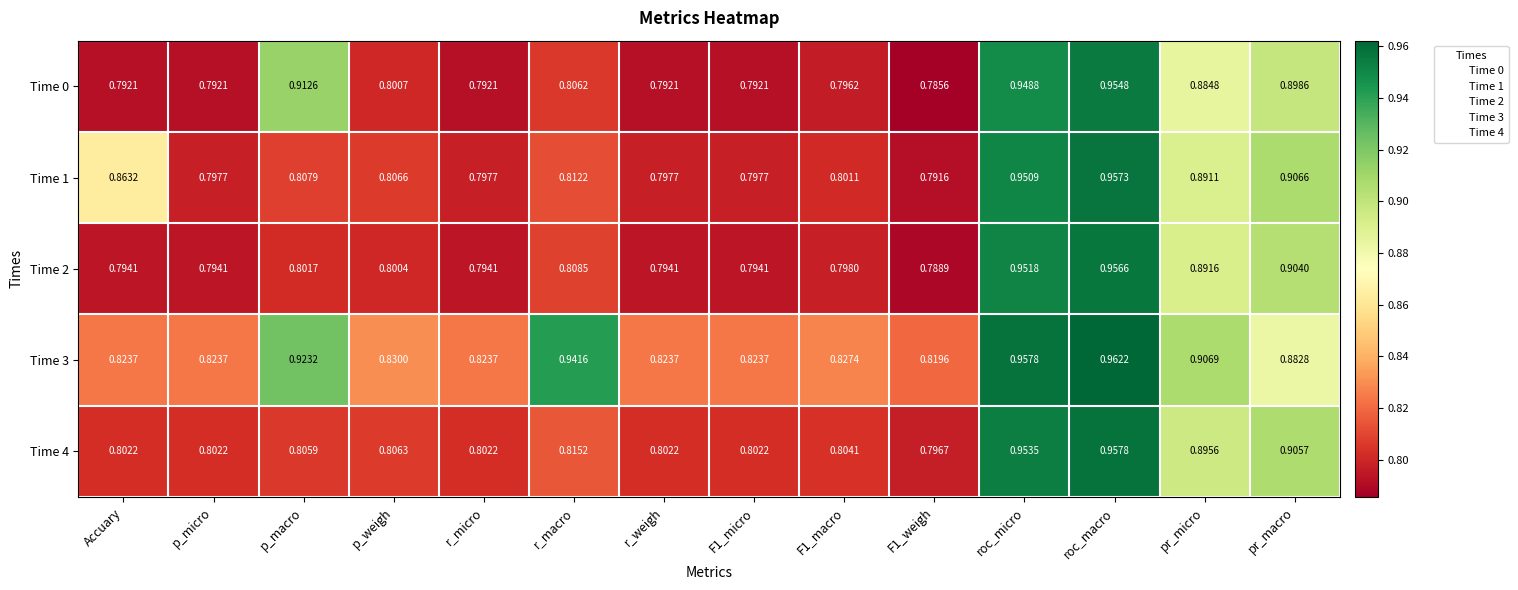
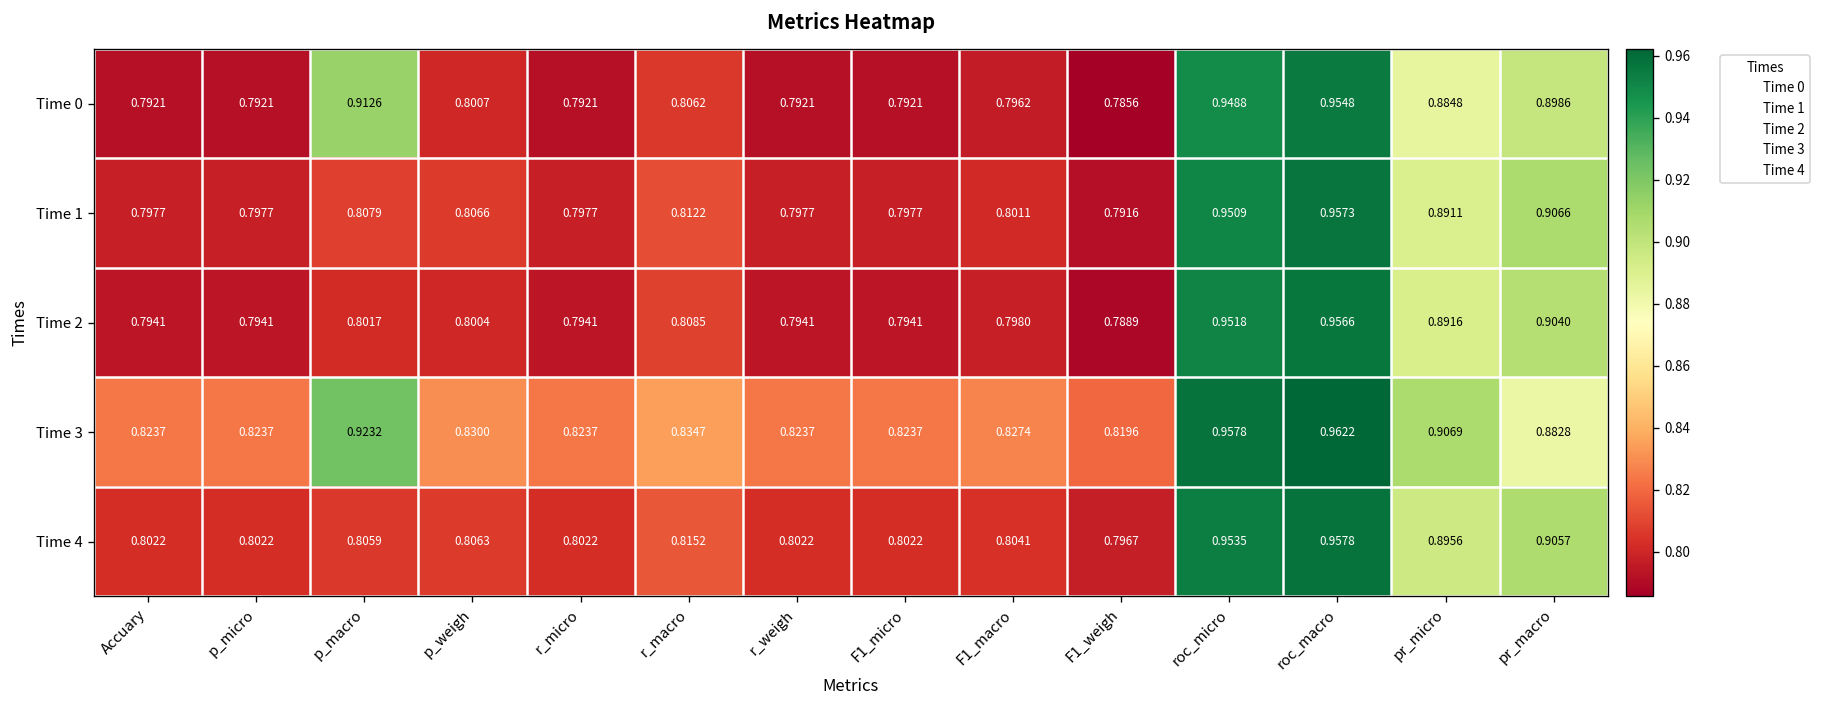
  {
    "Time 0": {
      "Accuary": 0.7921,
      "p_micro": 0.7921,
      "p_macro": 0.9126,
      "p_weigh": 0.8007,
      "r_micro": 0.7921,
      "r_macro": 0.8062,
      "r_weigh": 0.7921,
      "F1_micro": 0.7921,
      "F1_macro": 0.7962,
      "F1_weigh": 0.7856,
      "roc_micro": 0.9488,
      "roc_macro": 0.9548,
      "pr_micro": 0.8848,
      "pr_macro": 0.8986
    },
    "Time 1": {
-     "Accuary": 0.8632,
+     "Accuary": 0.7977,
      "p_micro": 0.7977,
      "p_macro": 0.8079,
      "p_weigh": 0.8066,
      "r_micro": 0.7977,
      "r_macro": 0.8122,
      "r_weigh": 0.7977,
      "F1_micro": 0.7977,
      "F1_macro": 0.8011,
      "F1_weigh": 0.7916,
      "roc_micro": 0.9509,
      "roc_macro": 0.9573,
      "pr_micro": 0.8911,
      "pr_macro": 0.9066
    },
    "Time 2": {
      "Accuary": 0.7941,
      "p_micro": 0.7941,
      "p_macro": 0.8017,
      "p_weigh": 0.8004,
      "r_micro": 0.7941,
      "r_macro": 0.8085,
      "r_weigh": 0.7941,
      "F1_micro": 0.7941,
      "F1_macro": 0.7980,
      "F1_weigh": 0.7889,
      "roc_micro": 0.9518,
      "roc_macro": 0.9566,
      "pr_micro": 0.8916,
      "pr_macro": 0.9040
    },
    "Time 3": {
      "Accuary": 0.8237,
      "p_micro": 0.8237,
      "p_macro": 0.9232,
      "p_weigh": 0.8300,
      "r_micro": 0.8237,
-     "r_macro": 0.9416,
+     "r_macro": 0.8347,
      "r_weigh": 0.8237,
      "F1_micro": 0.8237,
      "F1_macro": 0.8274,
      "F1_weigh": 0.8196,
      "roc_micro": 0.9578,
      "roc_macro": 0.9622,
      "pr_micro": 0.9069,
      "pr_macro": 0.8828
    },
    "Time 4": {
      "Accuary": 0.8022,
      "p_micro": 0.8022,
      "p_macro": 0.8059,
      "p_weigh": 0.8063,
      "r_micro": 0.8022,
      "r_macro": 0.8152,
      "r_weigh": 0.8022,
      "F1_micro": 0.8022,
      "F1_macro": 0.8041,
      "F1_weigh": 0.7967,
      "roc_micro": 0.9535,
      "roc_macro": 0.9578,
      "pr_micro": 0.8956,
      "pr_macro": 0.9057
    }
  }
